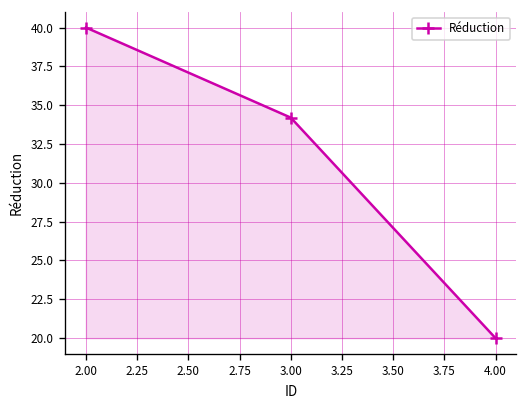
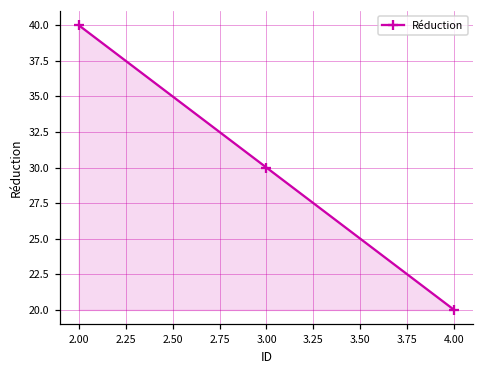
  {
    "2.00": 40.0,
-   "3.00": 34.2,
+   "3.00": 30.0,
    "4.00": 20.0
  }
